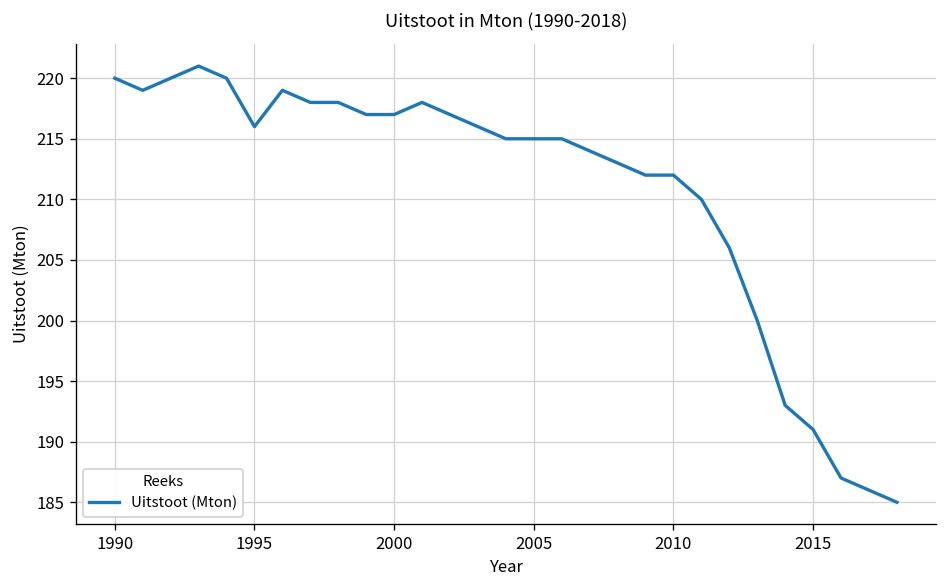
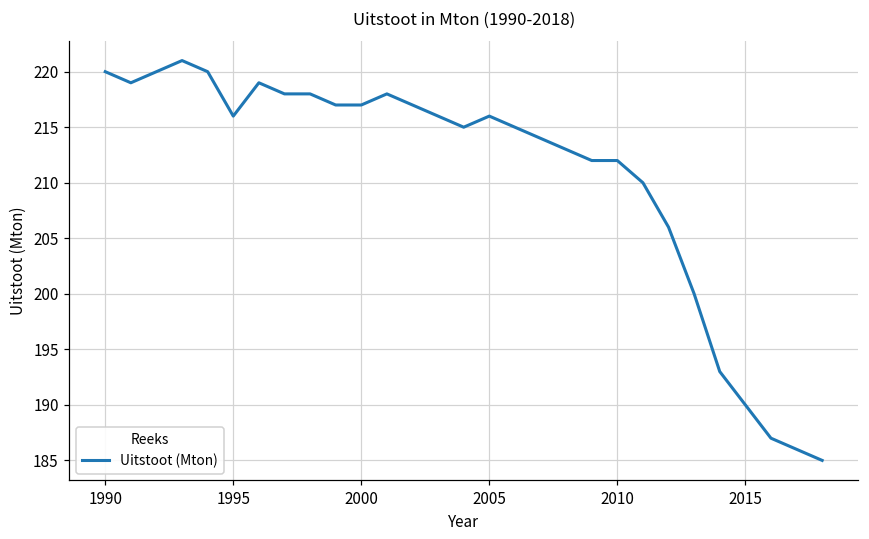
  {
    "1990": 220,
    "1995": 216,
    "2000": 217,
-   "2005": 215,
+   "2005": 216,
    "2010": 212,
-   "2015": 191
+   "2015": 190
  }
